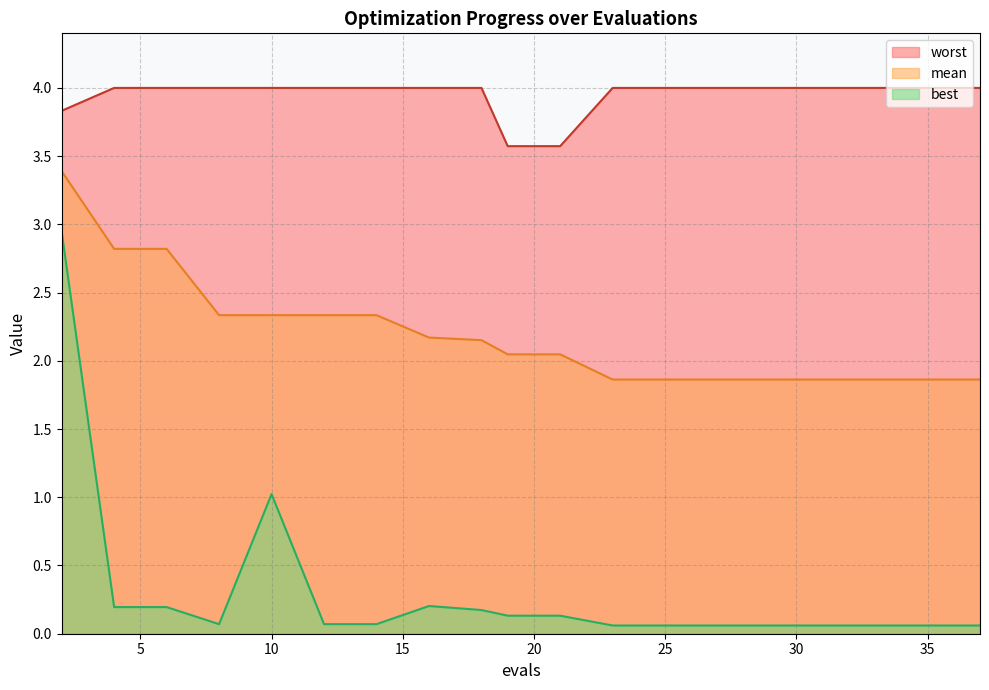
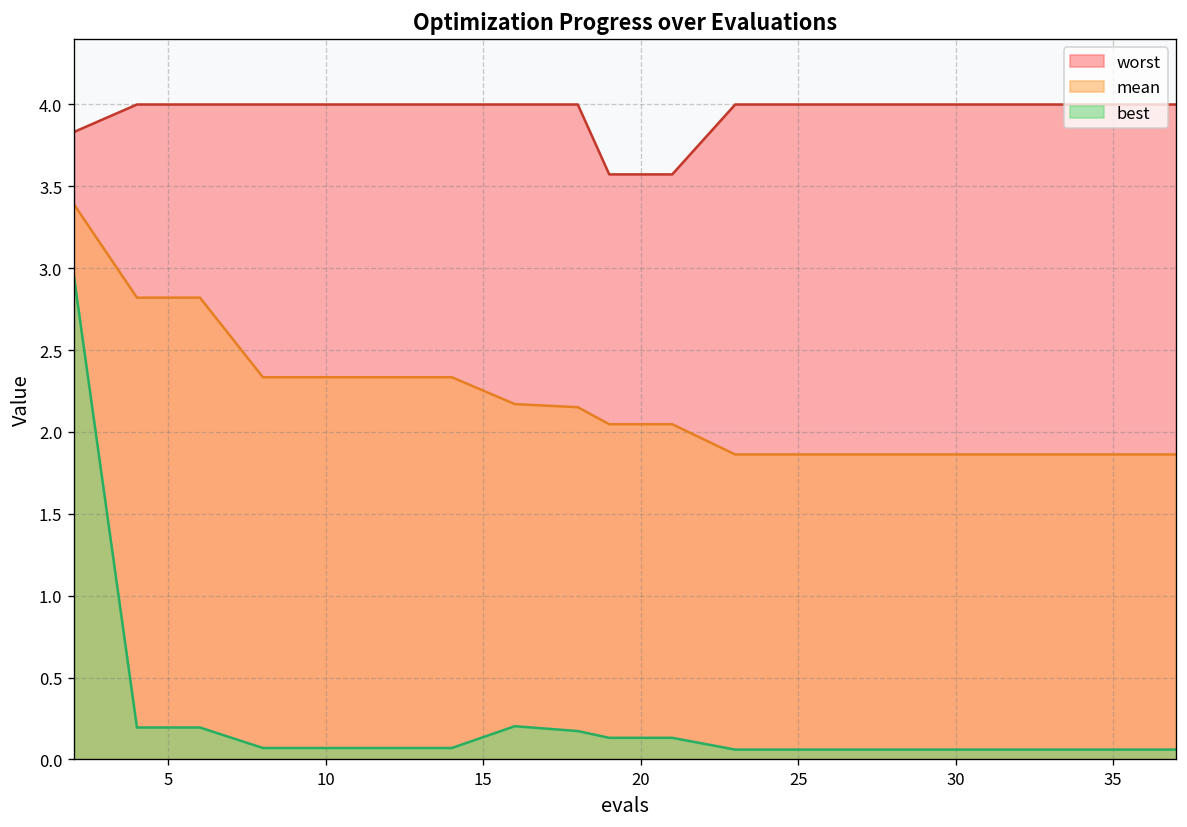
  {
    "best": {
-     "10": 1.02,
+     "10": 0.07,
      "25": 0.06,
      "30": 0.06,
      "35": 0.06
    }
  }
